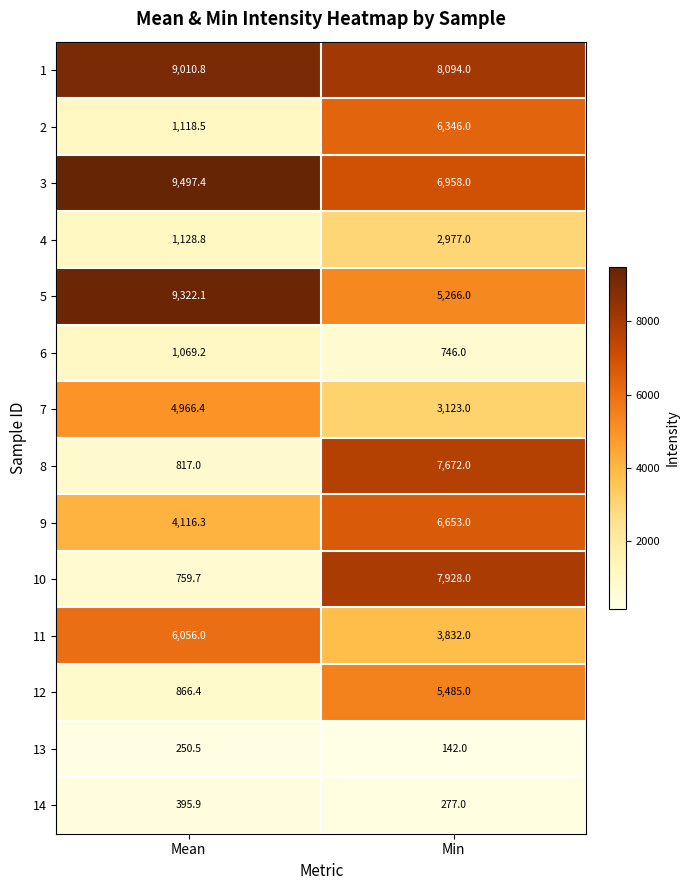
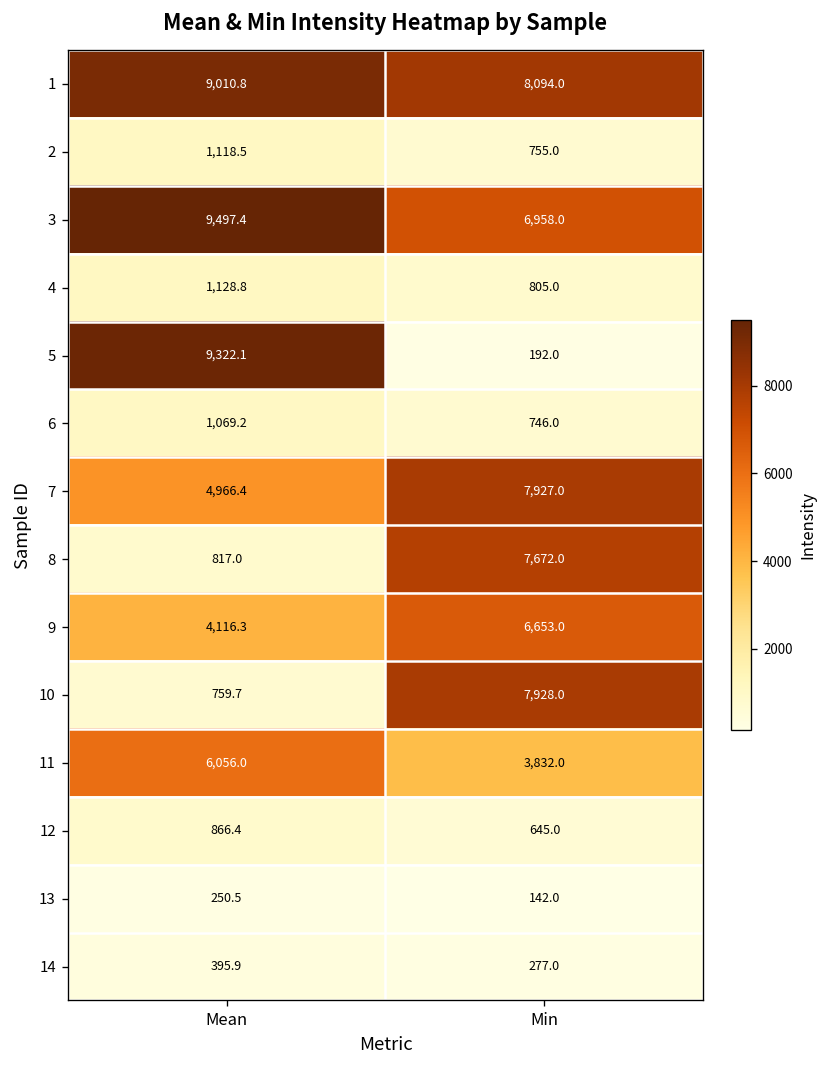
  {
    "1": {
      "Mean": "9,010.8",
      "Min": "8,094.0"
    },
    "2": {
      "Mean": "1,118.5",
-     "Min": "6,346.0"
+     "Min": "755.0"
    },
    "3": {
      "Mean": "9,497.4",
      "Min": "6,958.0"
    },
    "4": {
      "Mean": "1,128.8",
-     "Min": "2,977.0"
+     "Min": "805.0"
    },
    "5": {
      "Mean": "9,322.1",
-     "Min": "5,266.0"
+     "Min": "192.0"
    },
    "6": {
      "Mean": "1,069.2",
      "Min": "746.0"
    },
    "7": {
      "Mean": "4,966.4",
-     "Min": "3,123.0"
+     "Min": "7,927.0"
    },
    "8": {
      "Mean": "817.0",
      "Min": "7,672.0"
    },
    "9": {
      "Mean": "4,116.3",
      "Min": "6,653.0"
    },
    "10": {
      "Mean": "759.7",
      "Min": "7,928.0"
    },
    "11": {
      "Mean": "6,056.0",
      "Min": "3,832.0"
    },
    "12": {
      "Mean": "866.4",
-     "Min": "5,485.0"
+     "Min": "645.0"
    },
    "13": {
      "Mean": "250.5",
      "Min": "142.0"
    },
    "14": {
      "Mean": "395.9",
      "Min": "277.0"
    }
  }
